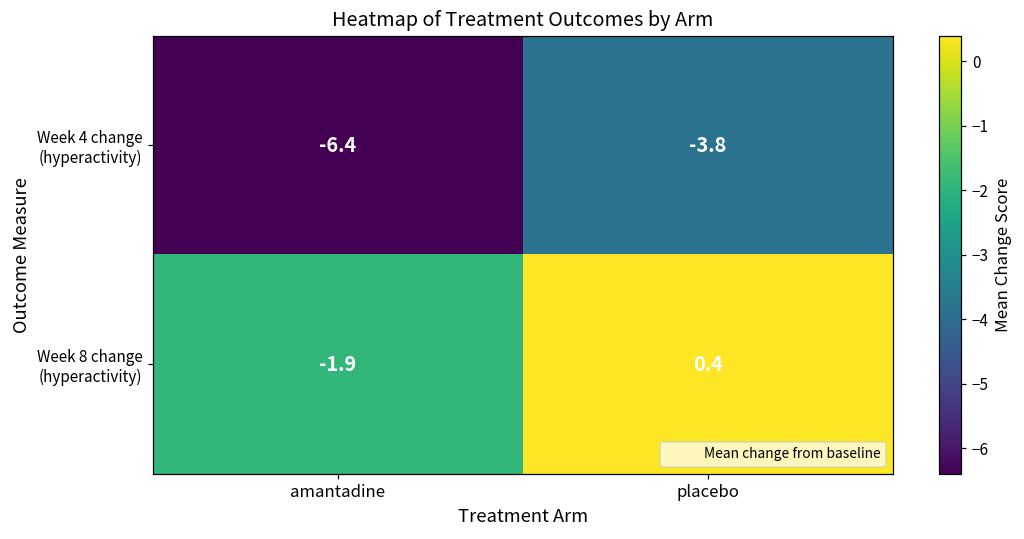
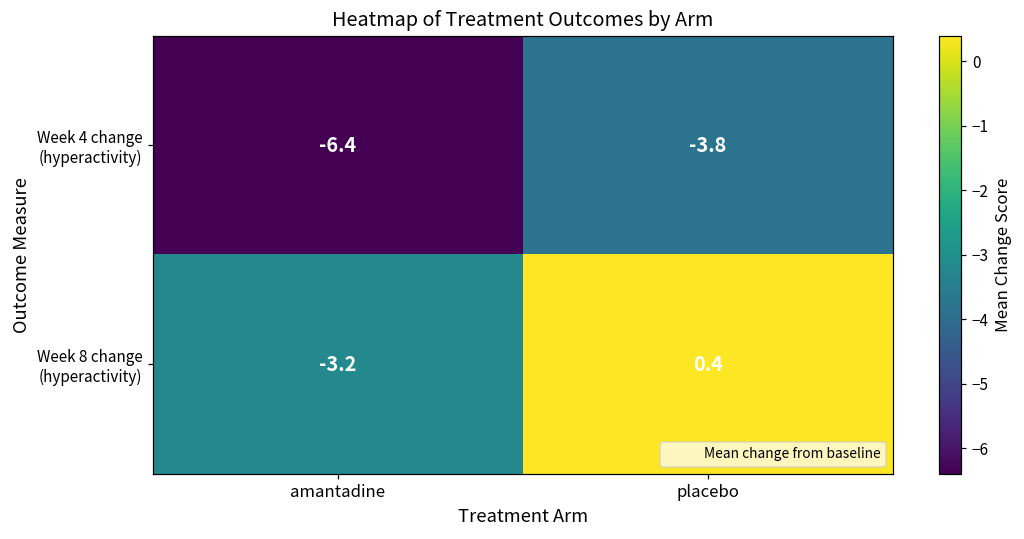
  {
    "Week 4 change (hyperactivity)": {
      "amantadine": -6.4,
      "placebo": -3.8
    },
    "Week 8 change (hyperactivity)": {
-     "amantadine": -1.9,
+     "amantadine": -3.2,
      "placebo": 0.4
    }
  }
